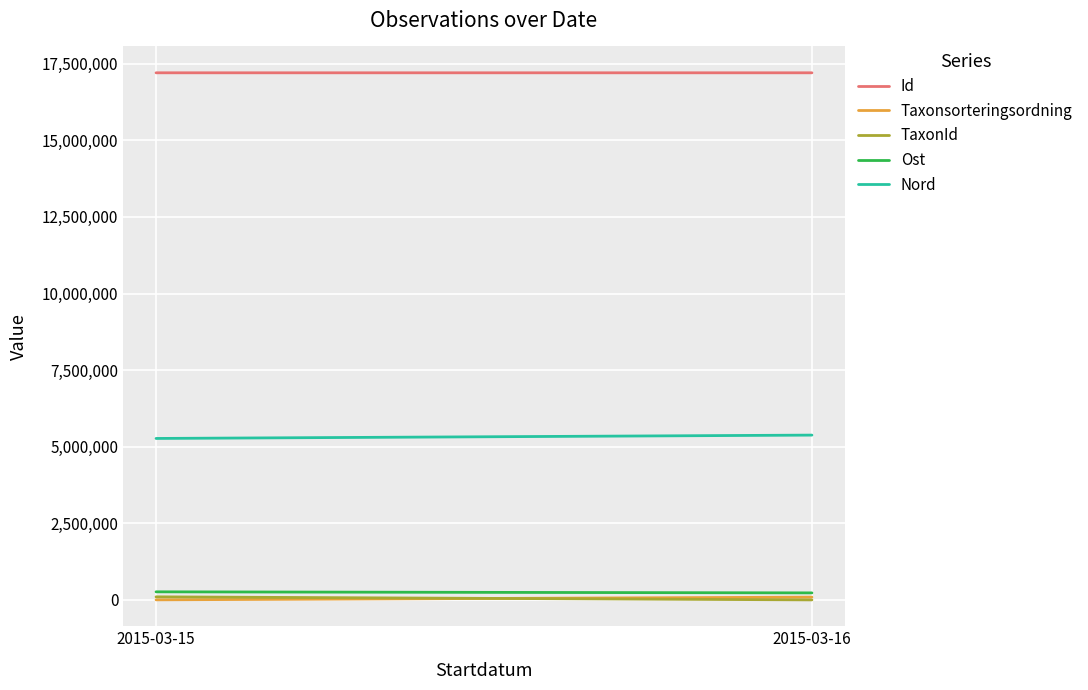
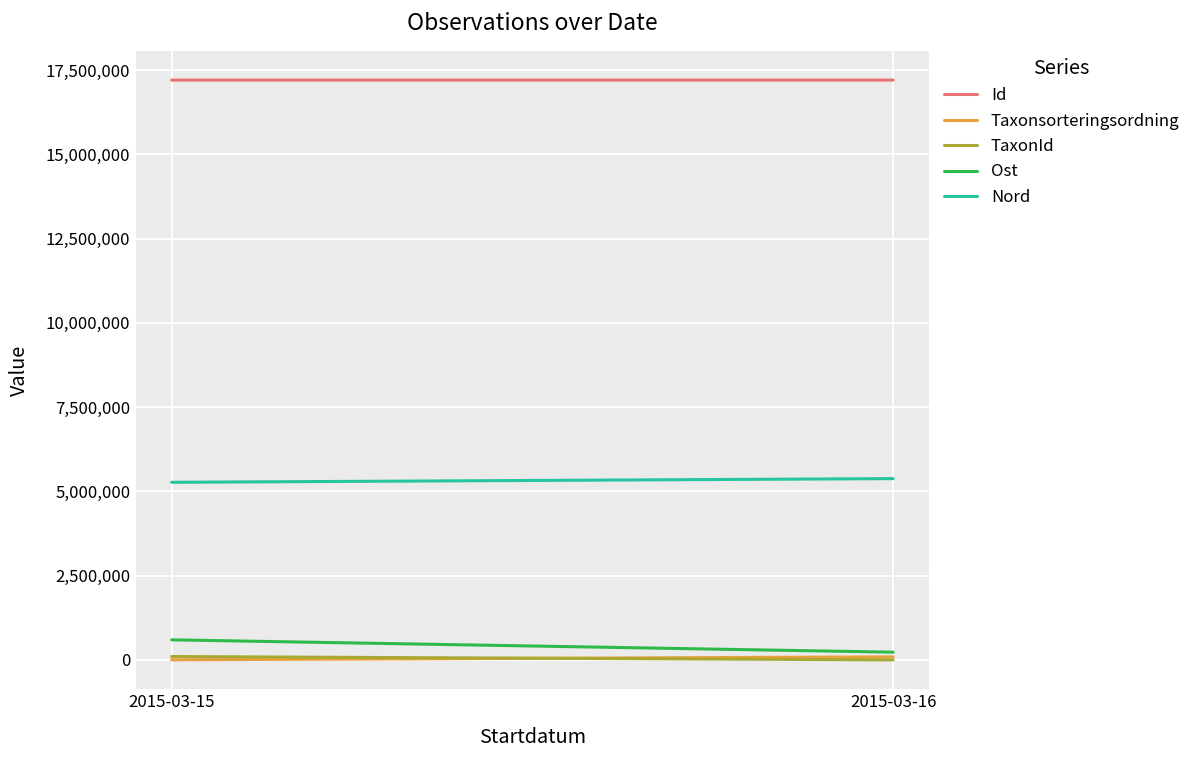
  {
    "Id": {
      "2015-03-15": "17,200,000",
      "2015-03-16": "17,200,000"
    },
    "Taxonsorteringsordning": {
      "2015-03-15": "0",
      "2015-03-16": "100,000"
    },
    "TaxonId": {
      "2015-03-15": "100,000",
      "2015-03-16": "0"
    },
    "Ost": {
-     "2015-03-15": "300,000",
+     "2015-03-15": "600,000",
      "2015-03-16": "200,000"
    },
    "Nord": {
      "2015-03-15": "5,300,000",
      "2015-03-16": "5,400,000"
    }
  }
